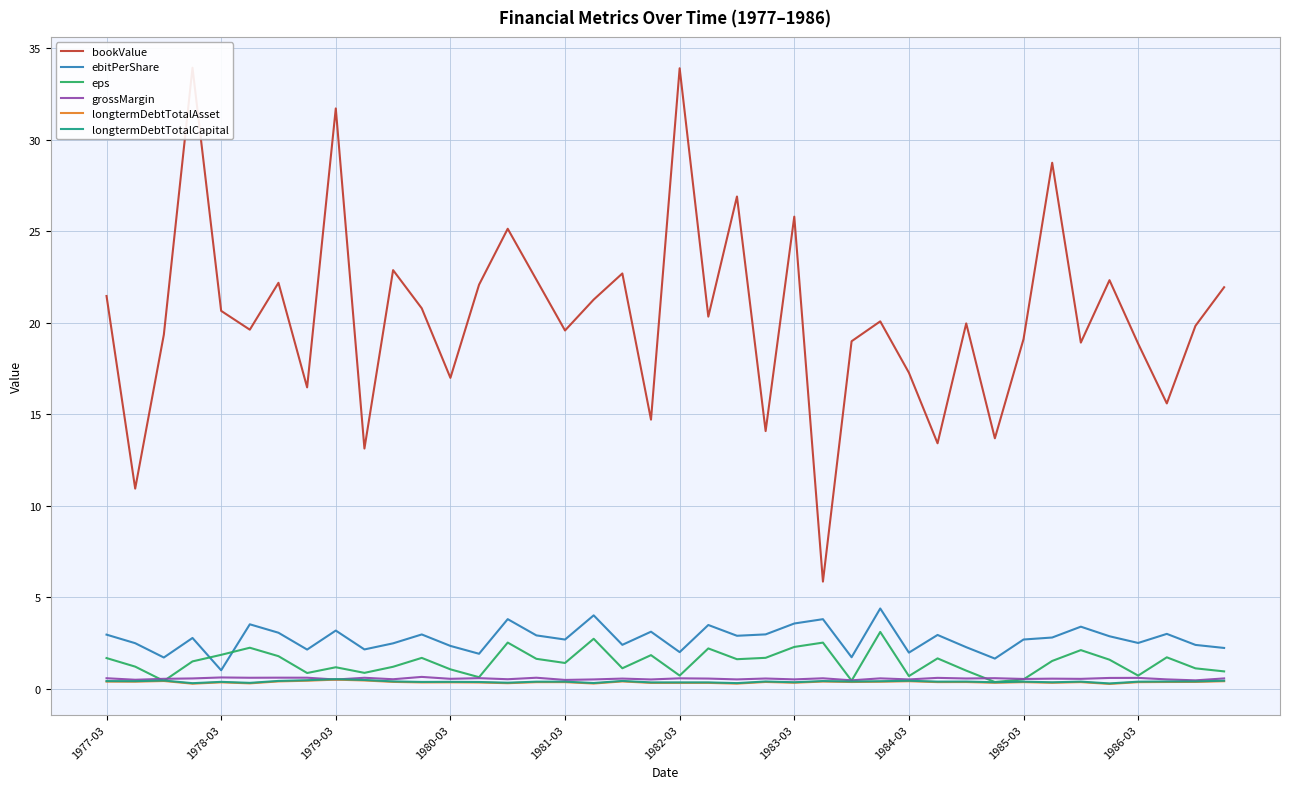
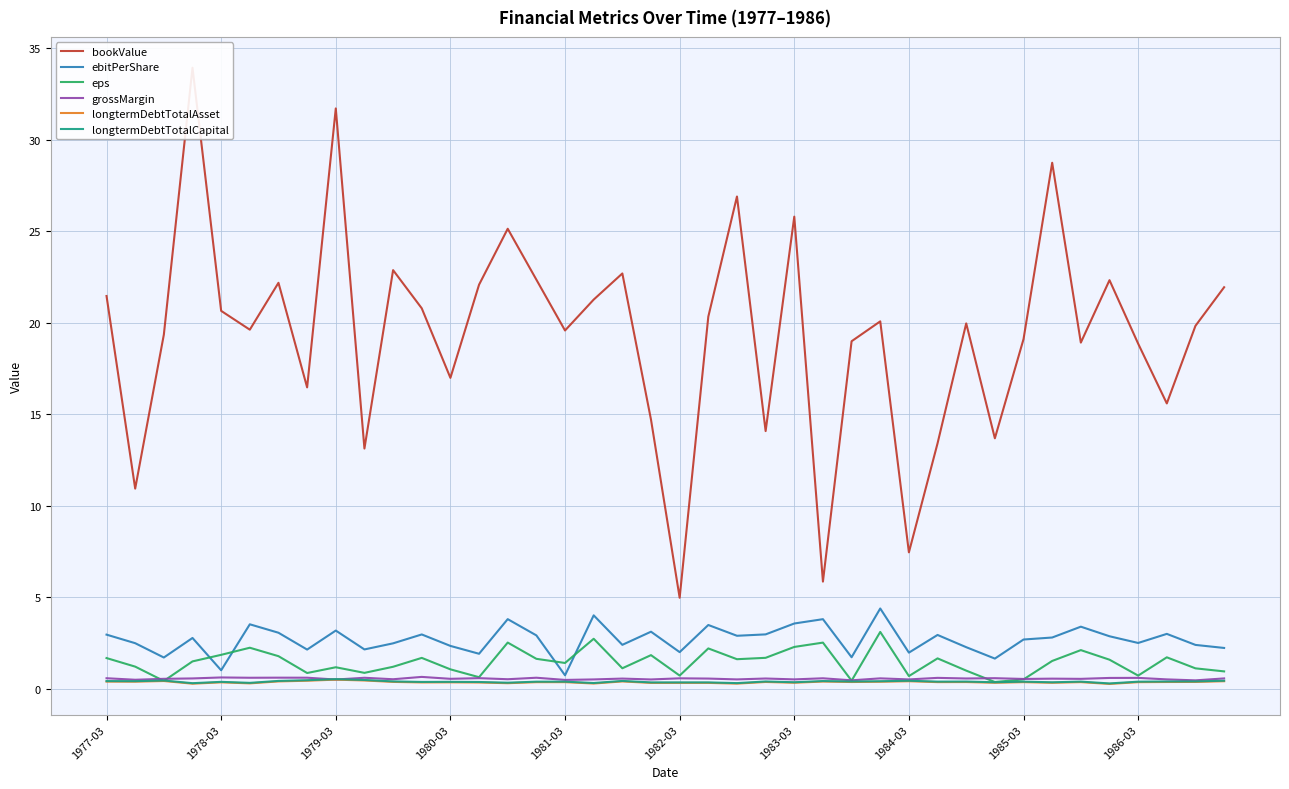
  {
    "bookValue": {
      "1977-03": 21.5,
      "1978-03": 20.6,
      "1979-03": 31.7,
      "1980-03": 17.0,
      "1981-03": 19.6,
-     "1982-03": 33.9,
+     "1982-03": 5.0,
      "1983-03": 25.8,
-     "1984-03": 17.3,
+     "1984-03": 7.5,
      "1985-03": 19.1,
      "1986-03": 18.9
    },
    "ebitPerShare": {
      "1977-03": 3.0,
      "1978-03": 1.0,
      "1979-03": 3.2,
      "1980-03": 2.4,
-     "1981-03": 2.7,
+     "1981-03": 0.7,
      "1982-03": 2.0,
      "1983-03": 3.6,
      "1984-03": 2.0,
      "1985-03": 2.7,
      "1986-03": 2.5
    },
    "grossMargin": {
      "1977-03": 0.6,
      "1978-03": 0.6,
      "1980-03": 0.6,
      "1982-03": 0.6,
      "1983-03": 0.5
    }
  }
